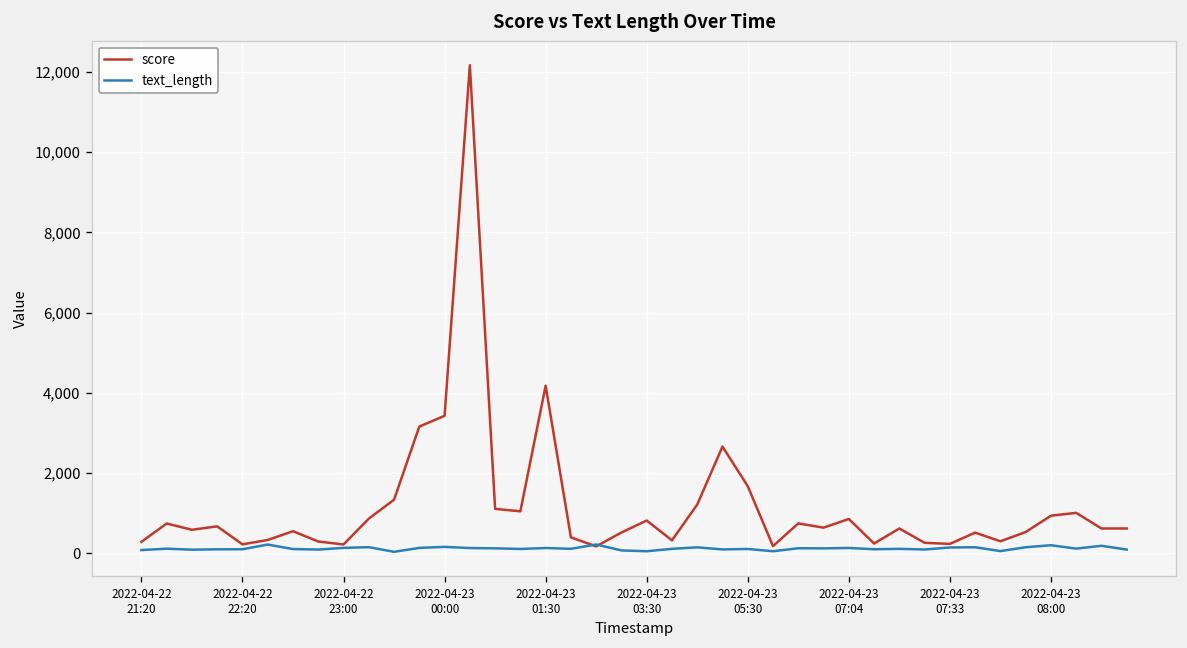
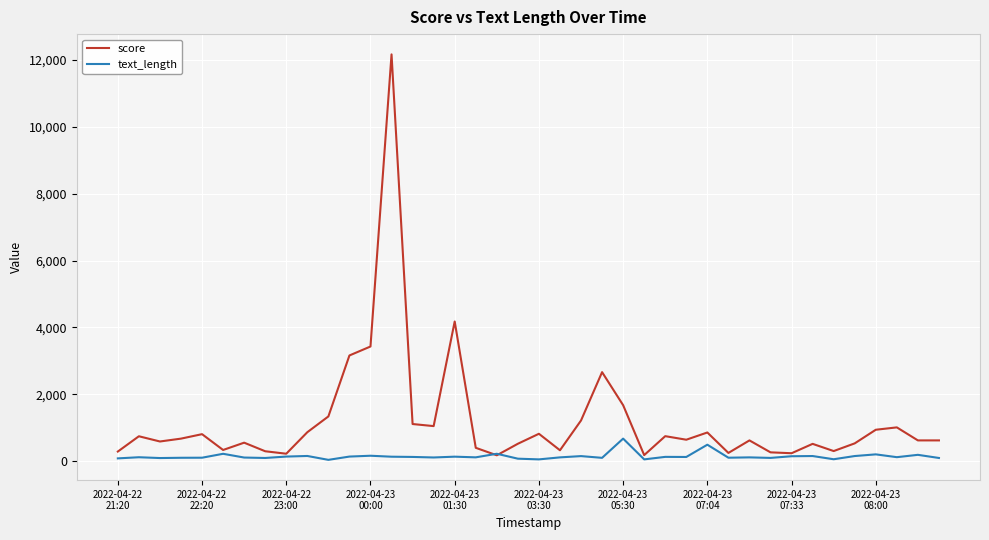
  {
    "score": {
      "2022-04-22 21:20": "300",
-     "2022-04-22 22:20": "200",
+     "2022-04-22 22:20": "800",
      "2022-04-22 23:00": "200",
      "2022-04-23 00:00": "3,400",
      "2022-04-23 01:30": "4,200",
      "2022-04-23 03:30": "800",
      "2022-04-23 05:30": "1,700",
      "2022-04-23 07:04": "900",
      "2022-04-23 07:33": "200",
      "2022-04-23 08:00": "900"
    },
    "text_length": {
      "2022-04-22 21:20": "100",
      "2022-04-22 22:20": "100",
      "2022-04-22 23:00": "100",
      "2022-04-23 00:00": "200",
      "2022-04-23 01:30": "100",
      "2022-04-23 03:30": "100",
-     "2022-04-23 05:30": "100",
-     "2022-04-23 07:04": "100",
+     "2022-04-23 05:30": "700",
+     "2022-04-23 07:04": "500",
      "2022-04-23 07:33": "100",
      "2022-04-23 08:00": "200"
    }
  }
